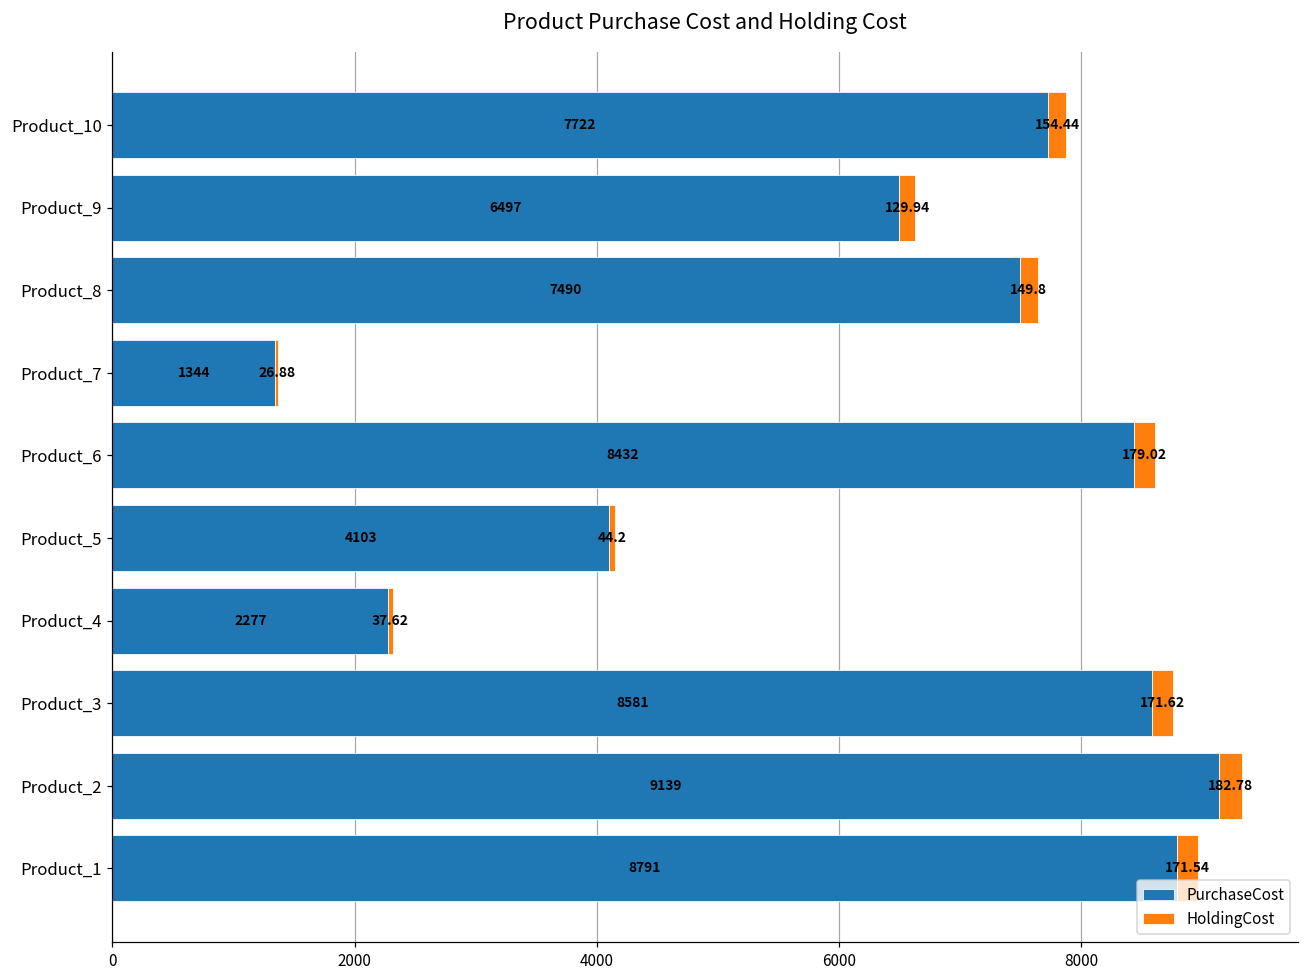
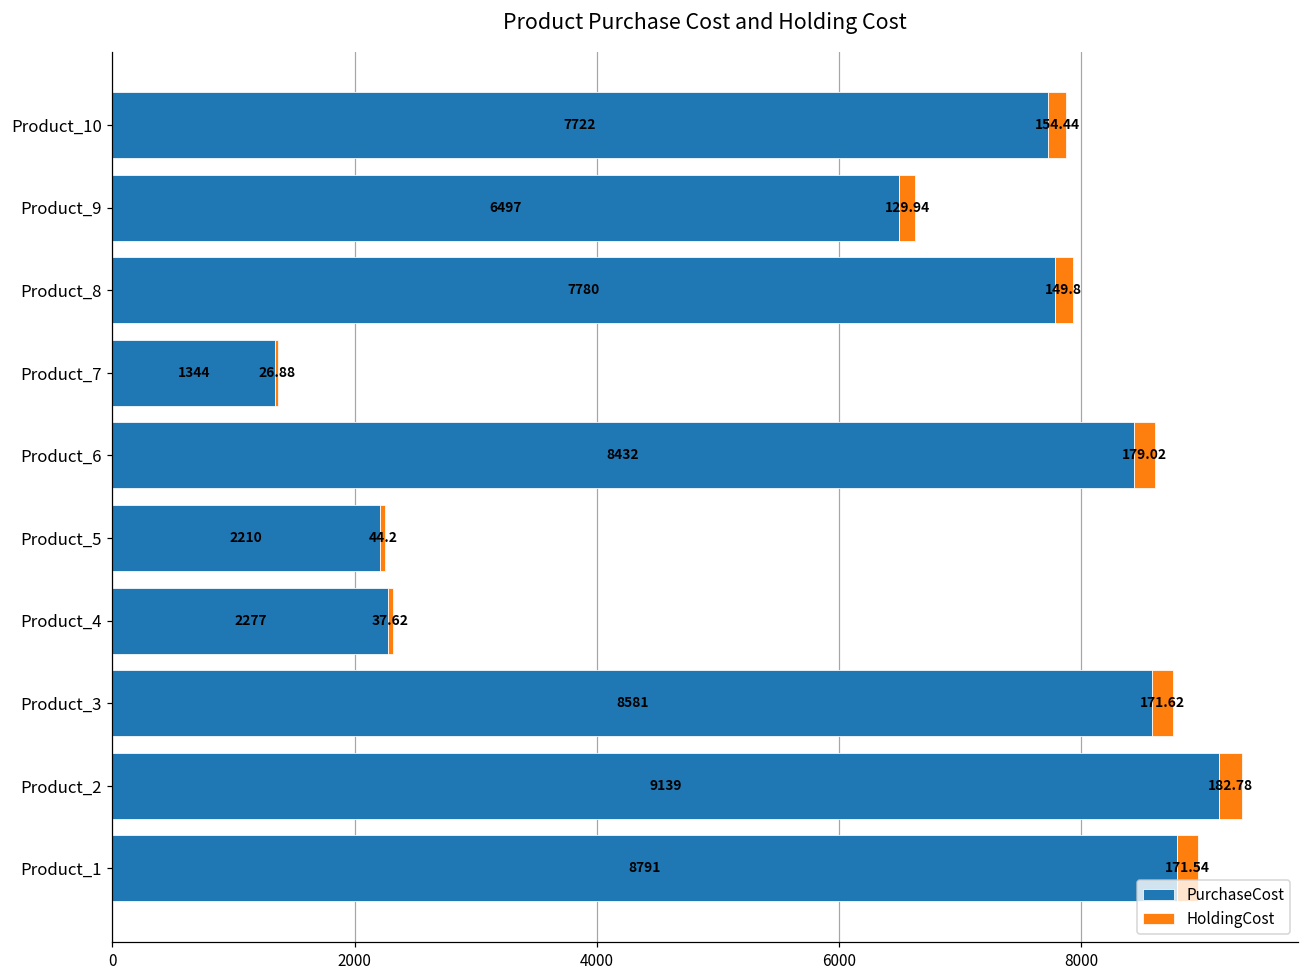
  {
    "PurchaseCost": {
      "Product_10": 7722,
      "Product_9": 6497,
-     "Product_8": 7490,
+     "Product_8": 7780,
      "Product_7": 1344,
      "Product_6": 8432,
-     "Product_5": 4103,
+     "Product_5": 2210,
      "Product_4": 2277,
      "Product_3": 8581,
      "Product_2": 9139,
      "Product_1": 8791
    },
    "HoldingCost": {
      "Product_10": 154.44,
      "Product_9": 129.94,
      "Product_8": 149.8,
      "Product_7": 26.88,
      "Product_6": 179.02,
      "Product_5": 44.2,
      "Product_4": 37.62,
      "Product_3": 171.62,
      "Product_2": 182.78,
      "Product_1": 171.54
    }
  }
